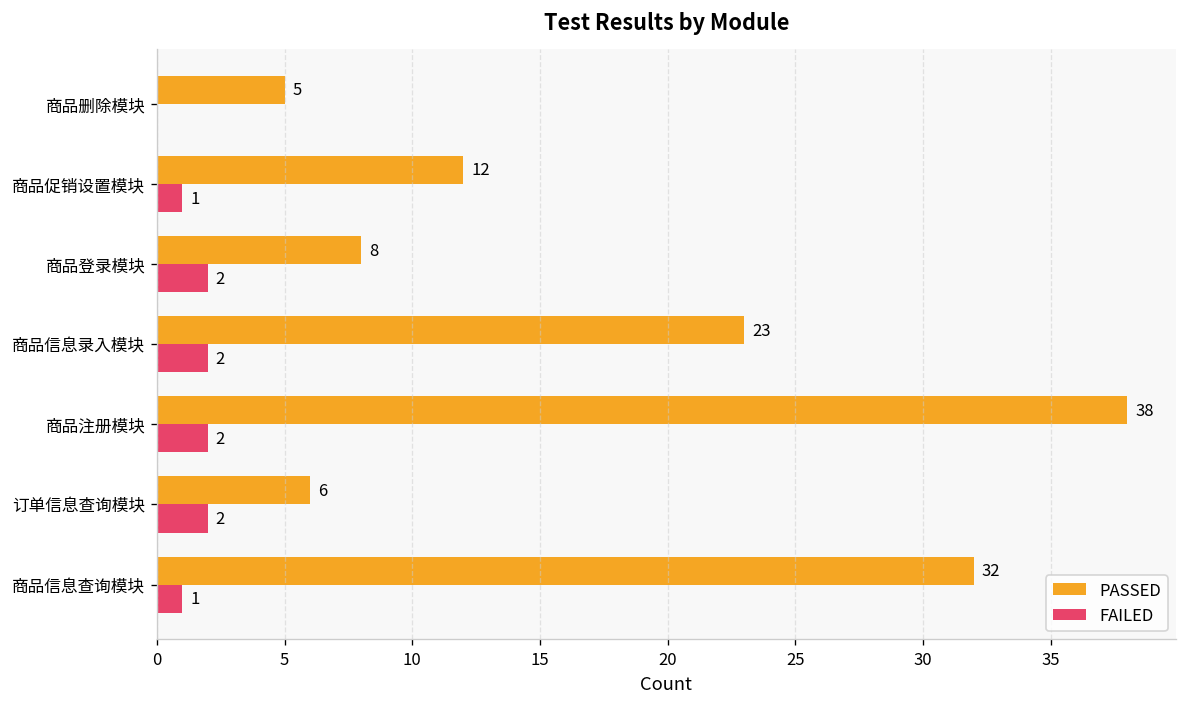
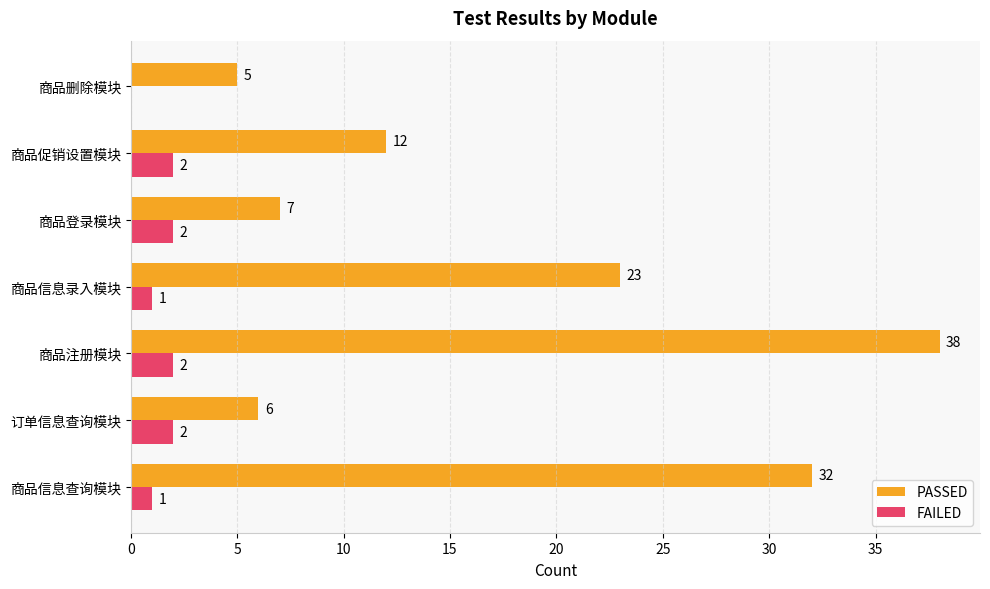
  {
    "PASSED": {
      "商品删除模块": 5,
      "商品促销设置模块": 12,
-     "商品登录模块": 8,
+     "商品登录模块": 7,
      "商品信息录入模块": 23,
      "商品注册模块": 38,
      "订单信息查询模块": 6,
      "商品信息查询模块": 32
    },
    "FAILED": {
-     "商品促销设置模块": 1,
+     "商品促销设置模块": 2,
      "商品登录模块": 2,
-     "商品信息录入模块": 2,
+     "商品信息录入模块": 1,
      "商品注册模块": 2,
      "订单信息查询模块": 2,
      "商品信息查询模块": 1
    }
  }
